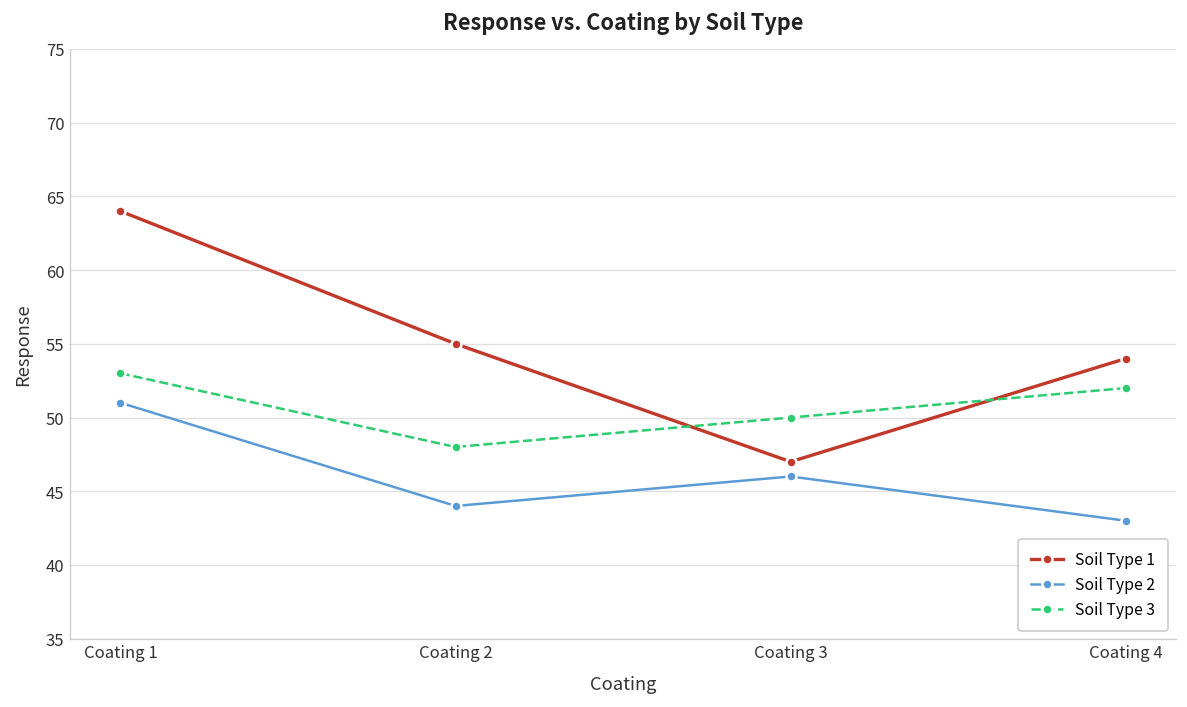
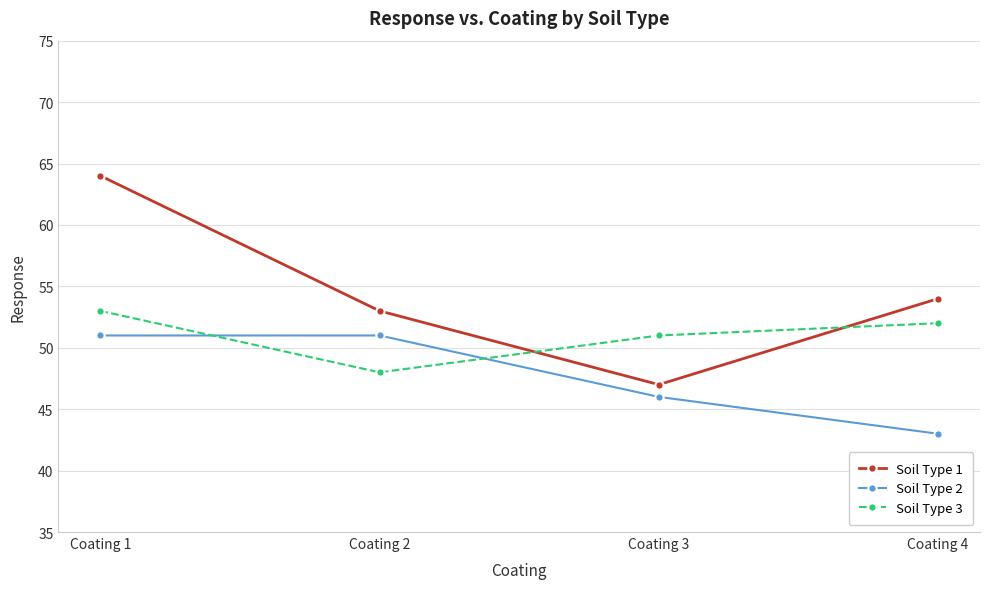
  {
    "Soil Type 1": {
      "Coating 1": 64,
-     "Coating 2": 55,
+     "Coating 2": 53,
      "Coating 3": 47,
      "Coating 4": 54
    },
    "Soil Type 2": {
      "Coating 1": 51,
-     "Coating 2": 44,
+     "Coating 2": 51,
      "Coating 3": 46,
      "Coating 4": 43
    },
    "Soil Type 3": {
      "Coating 1": 53,
      "Coating 2": 48,
-     "Coating 3": 50,
+     "Coating 3": 51,
      "Coating 4": 52
    }
  }
